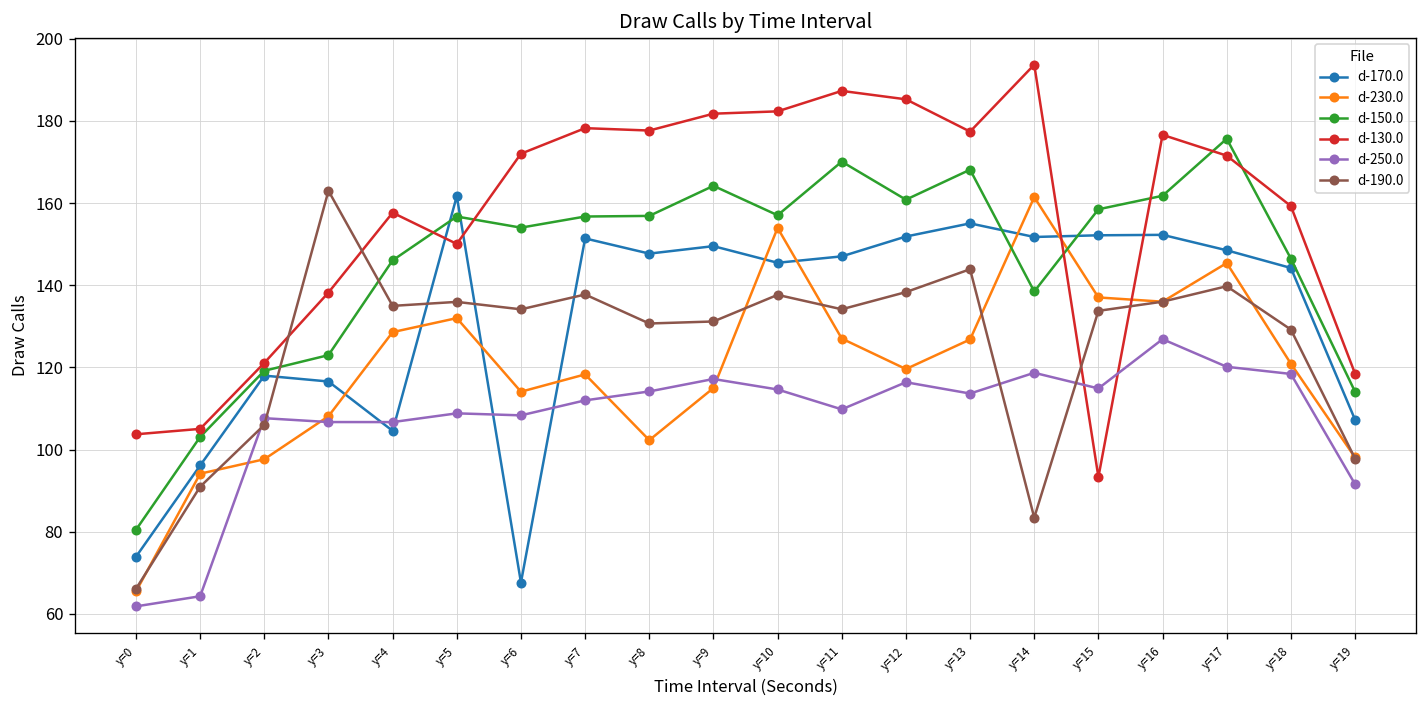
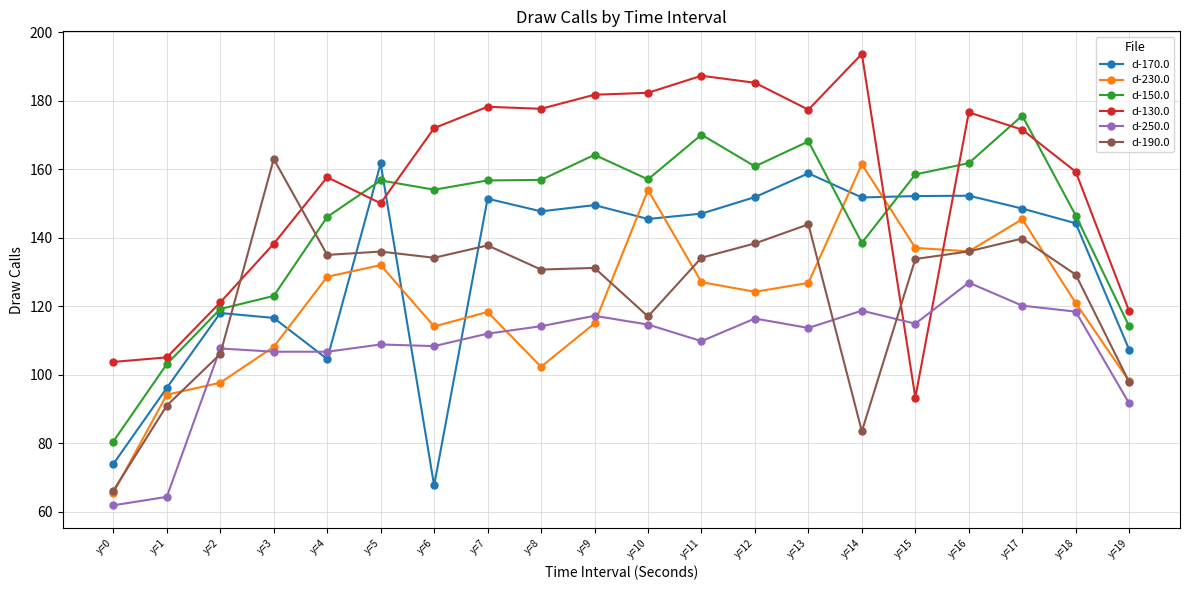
  {
    "d-170.0": {
      "y=0": 74,
      "y=1": 96,
      "y=2": 118,
      "y=3": 117,
      "y=4": 105,
      "y=5": 162,
      "y=6": 68,
      "y=7": 151,
      "y=8": 148,
      "y=9": 150,
      "y=10": 145,
      "y=11": 147,
      "y=12": 152,
-     "y=13": 155,
+     "y=13": 159,
      "y=14": 152,
      "y=15": 152,
      "y=16": 152,
      "y=17": 149,
      "y=18": 144,
      "y=19": 107
    },
    "d-230.0": {
      "y=1": 94,
      "y=2": 98,
      "y=3": 108,
      "y=4": 129,
      "y=5": 132,
      "y=6": 114,
      "y=7": 118,
      "y=8": 102,
      "y=9": 115,
      "y=10": 154,
      "y=11": 127,
-     "y=12": 120,
+     "y=12": 124,
      "y=13": 127,
      "y=14": 161,
      "y=15": 137,
      "y=17": 145,
      "y=18": 121
    },
    "d-150.0": {
      "y=0": 80,
      "y=1": 103,
      "y=2": 119,
      "y=3": 123,
      "y=4": 146,
      "y=5": 157,
      "y=6": 154,
      "y=7": 157,
      "y=8": 157,
      "y=9": 164,
      "y=10": 157,
      "y=11": 170,
      "y=12": 161,
      "y=13": 168,
      "y=14": 138,
      "y=15": 159,
      "y=16": 162,
      "y=17": 176,
      "y=18": 146,
      "y=19": 114
    },
    "d-130.0": {
      "y=0": 104,
      "y=1": 105,
      "y=2": 121,
      "y=3": 138,
      "y=4": 158,
      "y=5": 150,
      "y=6": 172,
      "y=7": 178,
      "y=8": 178,
      "y=9": 182,
      "y=10": 182,
      "y=11": 187,
      "y=12": 185,
      "y=13": 177,
      "y=14": 194,
      "y=15": 93,
      "y=16": 177,
      "y=17": 172,
      "y=18": 159,
      "y=19": 119
    },
    "d-250.0": {
      "y=0": 62,
      "y=1": 64,
      "y=2": 108,
      "y=3": 107,
      "y=4": 107,
      "y=5": 109,
      "y=6": 108,
      "y=7": 112,
      "y=8": 114,
      "y=9": 117,
      "y=10": 115,
      "y=11": 110,
      "y=12": 116,
      "y=13": 114,
      "y=14": 119,
      "y=15": 115,
      "y=16": 127,
      "y=17": 120,
      "y=18": 118,
      "y=19": 92
    },
    "d-190.0": {
      "y=1": 91,
      "y=2": 106,
      "y=3": 163,
      "y=4": 135,
      "y=5": 136,
      "y=6": 134,
      "y=7": 138,
      "y=8": 131,
      "y=9": 131,
-     "y=10": 138,
+     "y=10": 117,
      "y=11": 134,
      "y=12": 138,
      "y=13": 144,
      "y=14": 83,
      "y=15": 134,
      "y=17": 140,
      "y=18": 129
    }
  }
